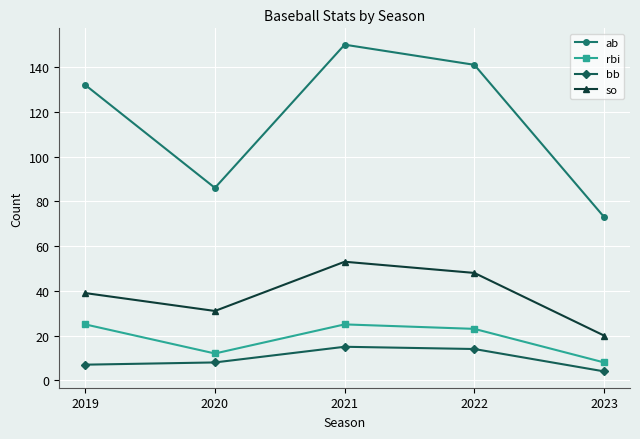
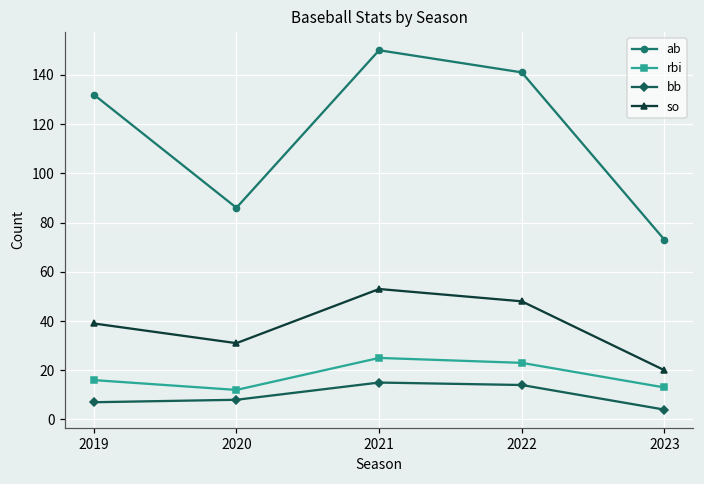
  {
    "rbi": {
-     "2019": 25,
+     "2019": 16,
      "2020": 12,
      "2021": 25,
      "2022": 23,
-     "2023": 8
+     "2023": 13
    }
  }
